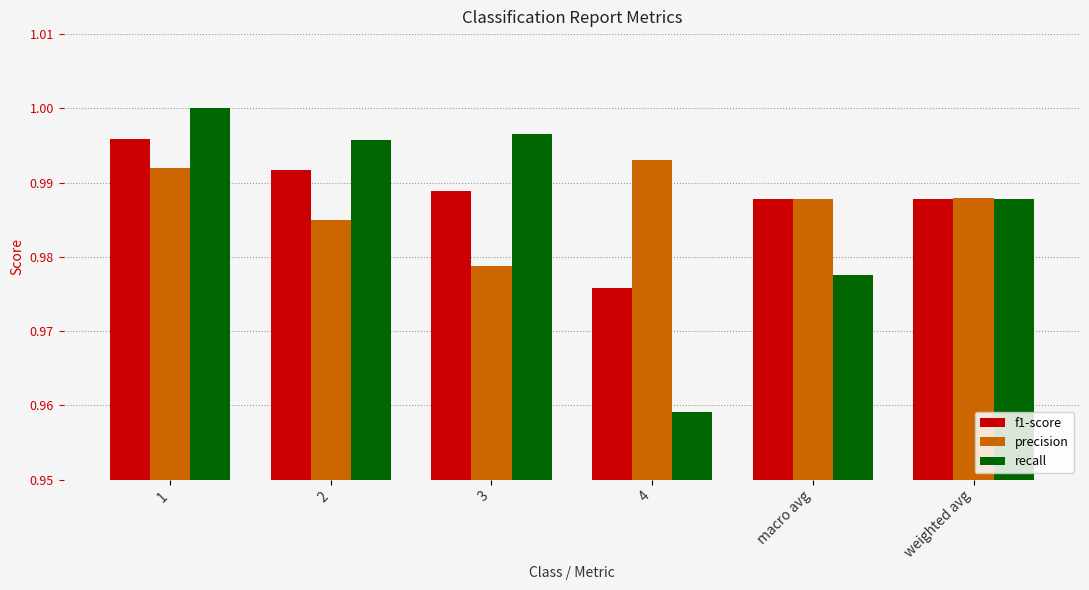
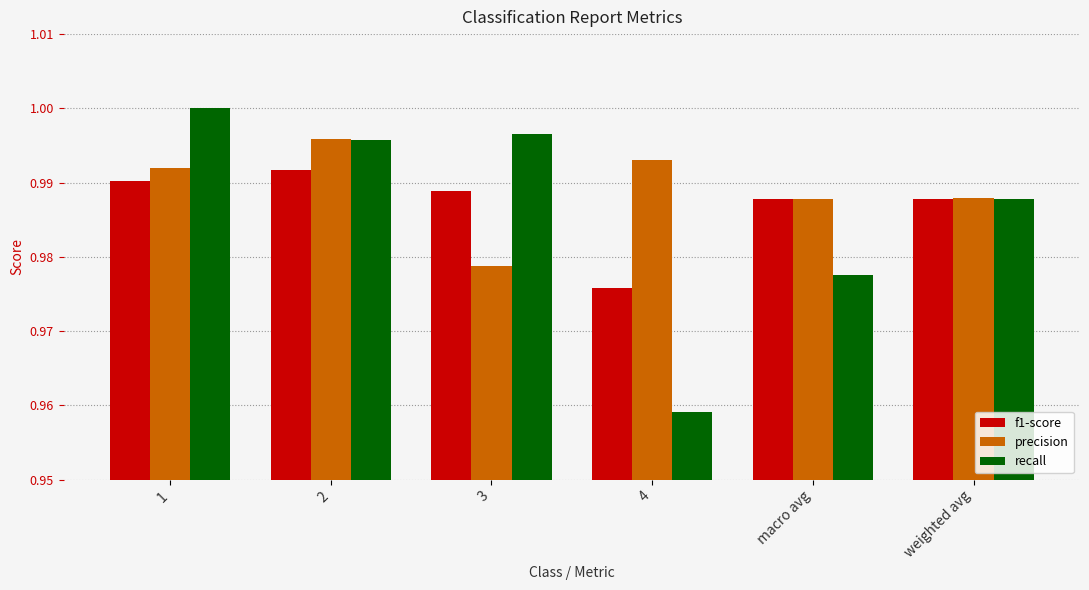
  {
    "f1-score": {
-     "1": 0.996,
+     "1": 0.990,
      "2": 0.992,
      "3": 0.989,
      "4": 0.976,
      "macro avg": 0.988,
      "weighted avg": 0.988
    },
    "precision": {
      "1": 0.992,
-     "2": 0.985,
+     "2": 0.996,
      "3": 0.979,
      "4": 0.993,
      "macro avg": 0.988,
      "weighted avg": 0.988
    },
    "recall": {
      "1": 1.000,
      "2": 0.996,
      "3": 0.997,
      "4": 0.959,
      "macro avg": 0.978,
      "weighted avg": 0.988
    }
  }
